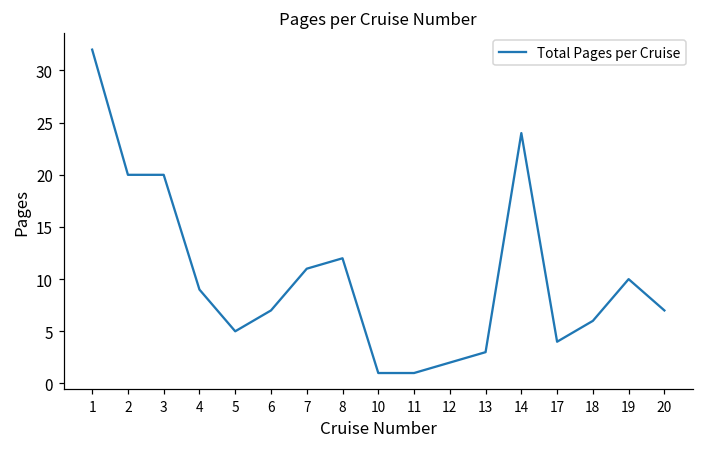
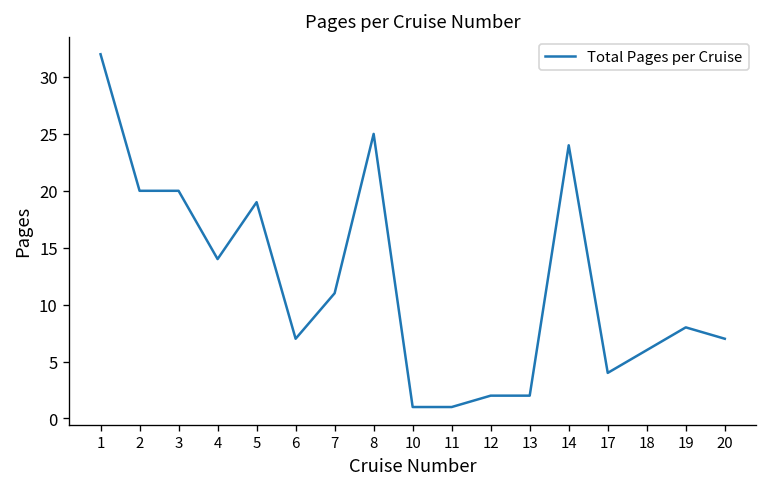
  {
    "1": 32,
    "2": 20,
    "3": 20,
-   "4": 9,
-   "5": 5,
+   "4": 14,
+   "5": 19,
    "6": 7,
    "7": 11,
-   "8": 12,
+   "8": 25,
    "10": 1,
    "11": 1,
    "12": 2,
-   "13": 3,
+   "13": 2,
    "14": 24,
    "17": 4,
    "18": 6,
-   "19": 10,
+   "19": 8,
    "20": 7
  }
